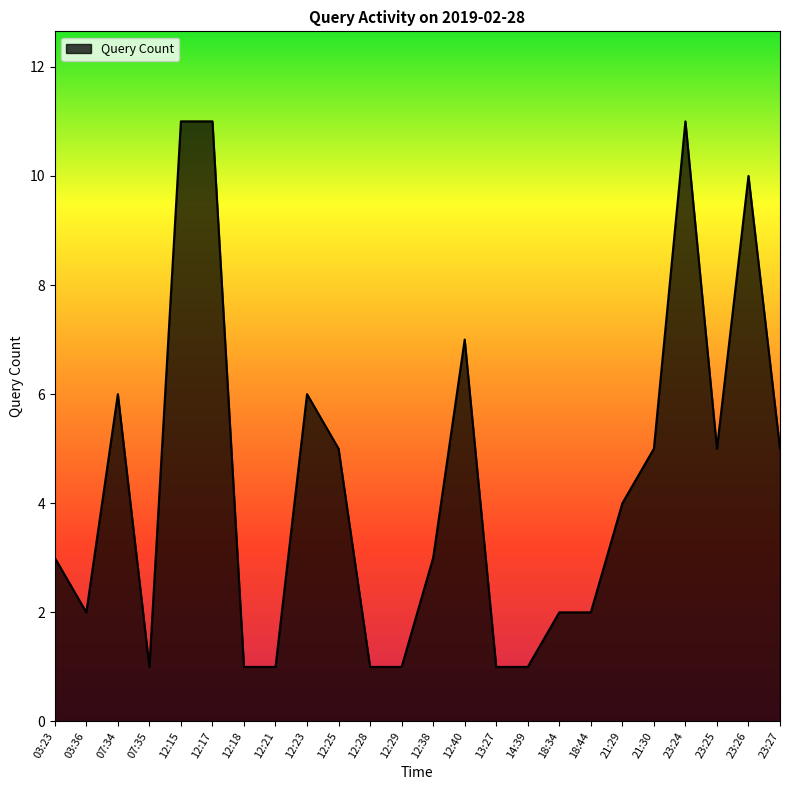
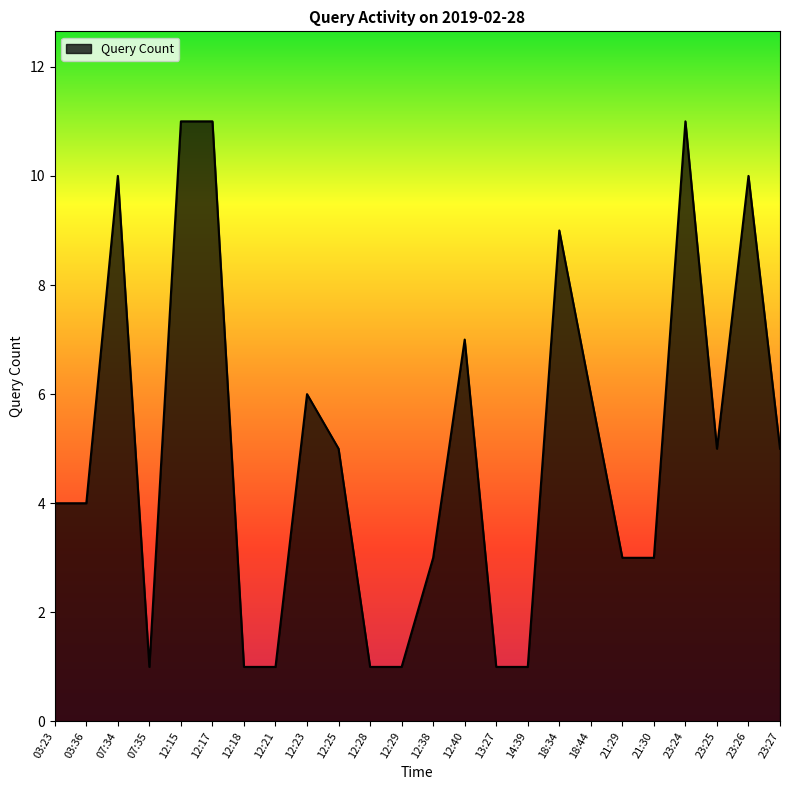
  {
-   "03:23": 3,
-   "03:36": 2,
-   "07:34": 6,
+   "03:23": 4,
+   "03:36": 4,
+   "07:34": 10,
    "07:35": 1,
    "12:15": 11,
    "12:17": 11,
    "12:18": 1,
    "12:21": 1,
    "12:23": 6,
    "12:25": 5,
    "12:28": 1,
    "12:29": 1,
    "12:38": 3,
    "12:40": 7,
    "13:27": 1,
    "14:39": 1,
-   "18:34": 2,
-   "18:44": 2,
-   "21:29": 4,
-   "21:30": 5,
+   "18:34": 9,
+   "18:44": 6,
+   "21:29": 3,
+   "21:30": 3,
    "23:24": 11,
    "23:25": 5,
    "23:26": 10,
    "23:27": 5
  }
